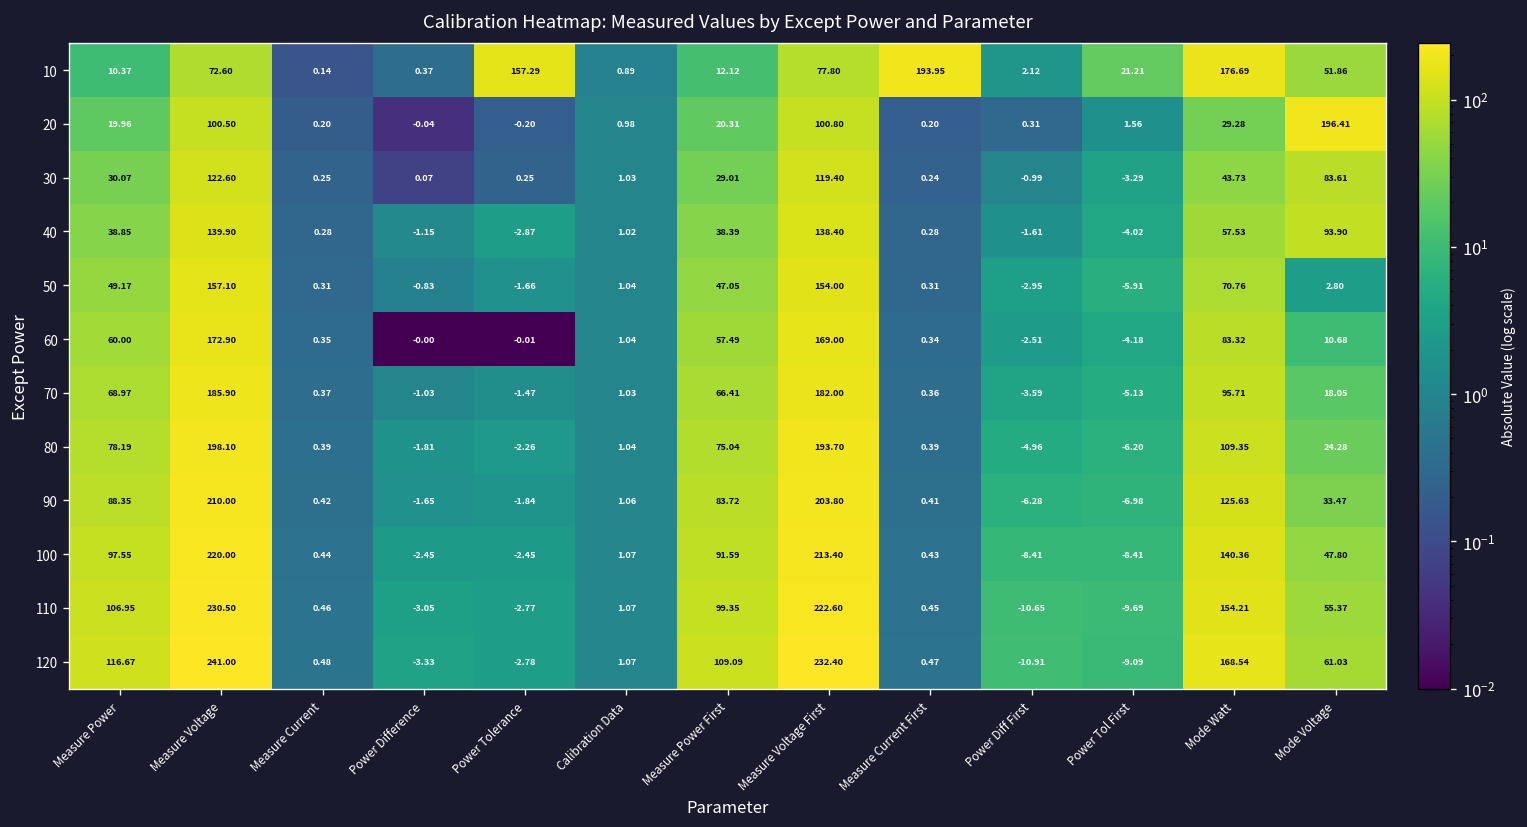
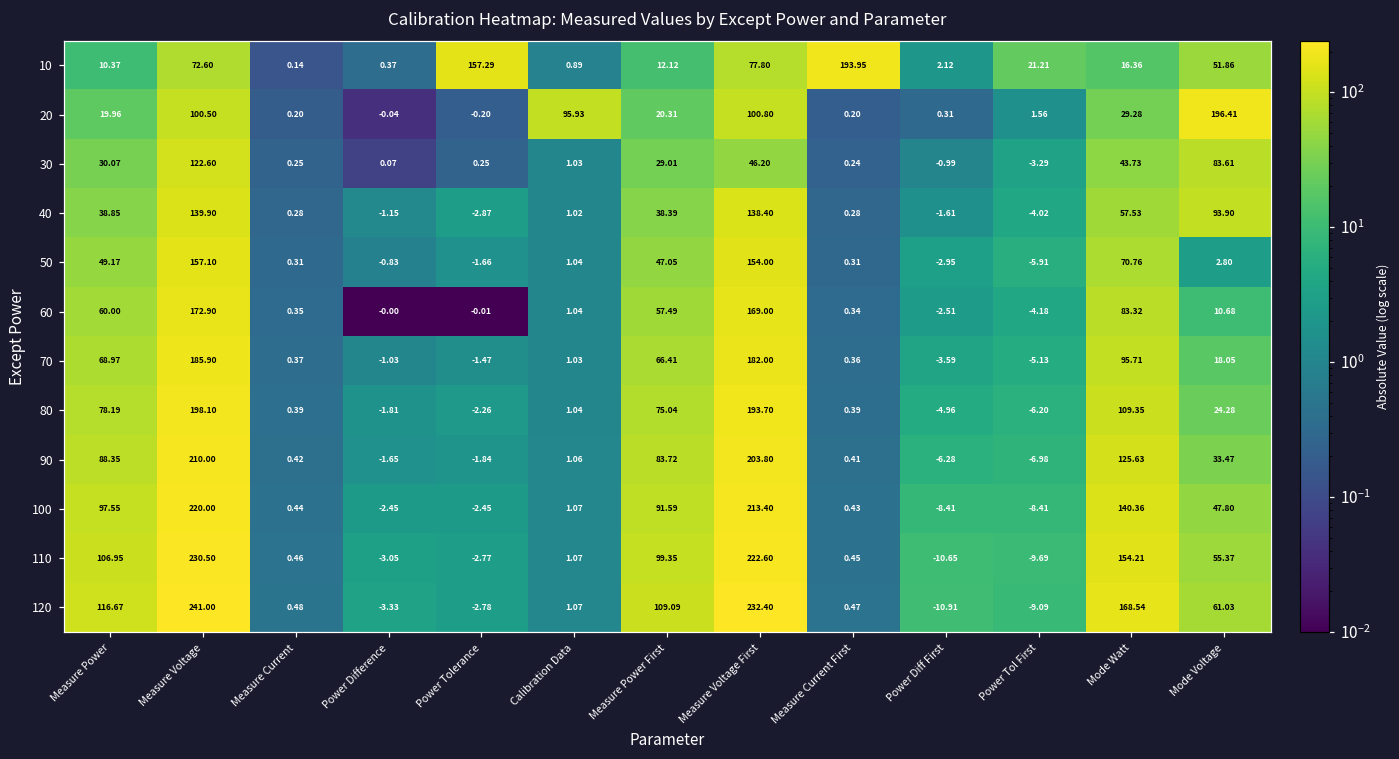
  {
    "10": {
      "Measure Power": 10.37,
      "Measure Voltage": 72.60,
      "Measure Current": 0.14,
      "Power Difference": 0.37,
      "Power Tolerance": 157.29,
      "Calibration Data": 0.89,
      "Measure Power First": 12.12,
      "Measure Voltage First": 77.80,
      "Measure Current First": 193.95,
      "Power Diff First": 2.12,
      "Power Tol First": 21.21,
-     "Mode Watt": 176.69,
+     "Mode Watt": 16.36,
      "Mode Voltage": 51.86
    },
    "20": {
      "Measure Power": 19.96,
      "Measure Voltage": 100.50,
      "Measure Current": 0.20,
      "Power Difference": -0.04,
      "Power Tolerance": -0.20,
-     "Calibration Data": 0.98,
+     "Calibration Data": 95.93,
      "Measure Power First": 20.31,
      "Measure Voltage First": 100.80,
      "Measure Current First": 0.20,
      "Power Diff First": 0.31,
      "Power Tol First": 1.56,
      "Mode Watt": 29.28,
      "Mode Voltage": 196.41
    },
    "30": {
      "Measure Power": 30.07,
      "Measure Voltage": 122.60,
      "Measure Current": 0.25,
      "Power Difference": 0.07,
      "Power Tolerance": 0.25,
      "Calibration Data": 1.03,
      "Measure Power First": 29.01,
-     "Measure Voltage First": 119.40,
+     "Measure Voltage First": 46.20,
      "Measure Current First": 0.24,
      "Power Diff First": -0.99,
      "Power Tol First": -3.29,
      "Mode Watt": 43.73,
      "Mode Voltage": 83.61
    },
    "40": {
      "Measure Power": 38.85,
      "Measure Voltage": 139.90,
      "Measure Current": 0.28,
      "Power Difference": -1.15,
      "Power Tolerance": -2.87,
      "Calibration Data": 1.02,
      "Measure Power First": 38.39,
      "Measure Voltage First": 138.40,
      "Measure Current First": 0.28,
      "Power Diff First": -1.61,
      "Power Tol First": -4.02,
      "Mode Watt": 57.53,
      "Mode Voltage": 93.90
    },
    "50": {
      "Measure Power": 49.17,
      "Measure Voltage": 157.10,
      "Measure Current": 0.31,
      "Power Difference": -0.83,
      "Power Tolerance": -1.66,
      "Calibration Data": 1.04,
      "Measure Power First": 47.05,
      "Measure Voltage First": 154.00,
      "Measure Current First": 0.31,
      "Power Diff First": -2.95,
      "Power Tol First": -5.91,
      "Mode Watt": 70.76,
      "Mode Voltage": 2.80
    },
    "60": {
      "Measure Power": 60.00,
      "Measure Voltage": 172.90,
      "Measure Current": 0.35,
      "Power Difference": -0.00,
      "Power Tolerance": -0.01,
      "Calibration Data": 1.04,
      "Measure Power First": 57.49,
      "Measure Voltage First": 169.00,
      "Measure Current First": 0.34,
      "Power Diff First": -2.51,
      "Power Tol First": -4.18,
      "Mode Watt": 83.32,
      "Mode Voltage": 10.68
    },
    "70": {
      "Measure Power": 68.97,
      "Measure Voltage": 185.90,
      "Measure Current": 0.37,
      "Power Difference": -1.03,
      "Power Tolerance": -1.47,
      "Calibration Data": 1.03,
      "Measure Power First": 66.41,
      "Measure Voltage First": 182.00,
      "Measure Current First": 0.36,
      "Power Diff First": -3.59,
      "Power Tol First": -5.13,
      "Mode Watt": 95.71,
      "Mode Voltage": 18.05
    },
    "80": {
      "Measure Power": 78.19,
      "Measure Voltage": 198.10,
      "Measure Current": 0.39,
      "Power Difference": -1.81,
      "Power Tolerance": -2.26,
      "Calibration Data": 1.04,
      "Measure Power First": 75.04,
      "Measure Voltage First": 193.70,
      "Measure Current First": 0.39,
      "Power Diff First": -4.96,
      "Power Tol First": -6.20,
      "Mode Watt": 109.35,
      "Mode Voltage": 24.28
    },
    "90": {
      "Measure Power": 88.35,
      "Measure Voltage": 210.00,
      "Measure Current": 0.42,
      "Power Difference": -1.65,
      "Power Tolerance": -1.84,
      "Calibration Data": 1.06,
      "Measure Power First": 83.72,
      "Measure Voltage First": 203.80,
      "Measure Current First": 0.41,
      "Power Diff First": -6.28,
      "Power Tol First": -6.98,
      "Mode Watt": 125.63,
      "Mode Voltage": 33.47
    },
    "100": {
      "Measure Power": 97.55,
      "Measure Voltage": 220.00,
      "Measure Current": 0.44,
      "Power Difference": -2.45,
      "Power Tolerance": -2.45,
      "Calibration Data": 1.07,
      "Measure Power First": 91.59,
      "Measure Voltage First": 213.40,
      "Measure Current First": 0.43,
      "Power Diff First": -8.41,
      "Power Tol First": -8.41,
      "Mode Watt": 140.36,
      "Mode Voltage": 47.80
    },
    "110": {
      "Measure Power": 106.95,
      "Measure Voltage": 230.50,
      "Measure Current": 0.46,
      "Power Difference": -3.05,
      "Power Tolerance": -2.77,
      "Calibration Data": 1.07,
      "Measure Power First": 99.35,
      "Measure Voltage First": 222.60,
      "Measure Current First": 0.45,
      "Power Diff First": -10.65,
      "Power Tol First": -9.69,
      "Mode Watt": 154.21,
      "Mode Voltage": 55.37
    },
    "120": {
      "Measure Power": 116.67,
      "Measure Voltage": 241.00,
      "Measure Current": 0.48,
      "Power Difference": -3.33,
      "Power Tolerance": -2.78,
      "Calibration Data": 1.07,
      "Measure Power First": 109.09,
      "Measure Voltage First": 232.40,
      "Measure Current First": 0.47,
      "Power Diff First": -10.91,
      "Power Tol First": -9.09,
      "Mode Watt": 168.54,
      "Mode Voltage": 61.03
    }
  }
